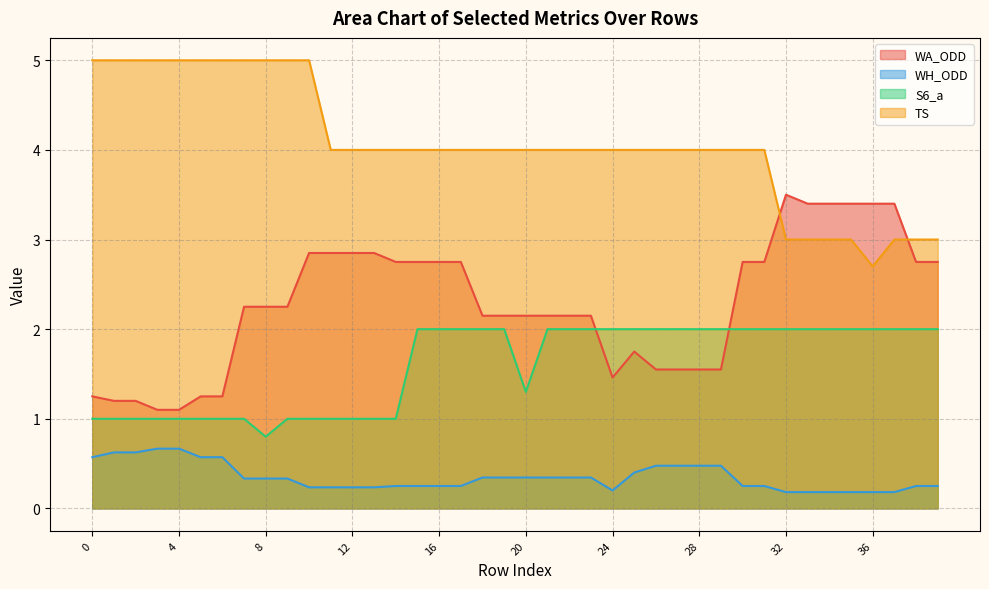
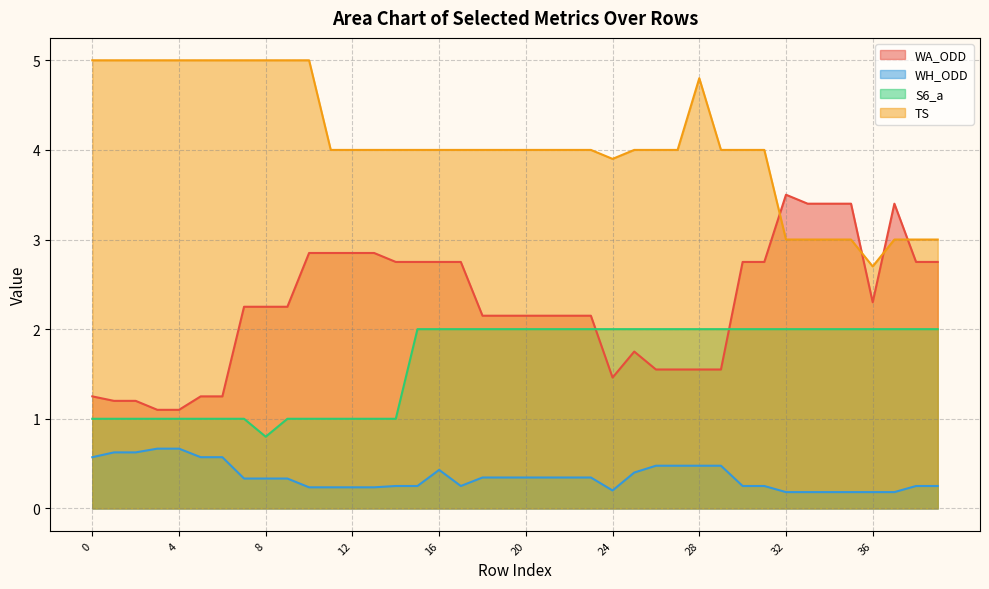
  {
    "WA_ODD": {
      "0": 1.3,
      "4": 1.1,
      "8": 2.3,
      "12": 2.9,
      "16": 2.8,
      "20": 2.2,
      "24": 1.5,
      "28": 1.6,
      "32": 3.5,
-     "36": 3.4
+     "36": 2.3
    },
    "WH_ODD": {
      "0": 0.6,
      "4": 0.7,
      "8": 0.3,
      "12": 0.2,
-     "16": 0.3,
+     "16": 0.4,
      "20": 0.3,
      "24": 0.2,
      "28": 0.5,
      "32": 0.2,
      "36": 0.2
    },
    "S6_a": {
      "0": 1.0,
      "4": 1.0,
      "8": 0.8,
      "12": 1.0,
      "16": 2.0,
-     "20": 1.3,
+     "20": 2.0,
      "24": 2.0,
      "28": 2.0,
      "32": 2.0,
      "36": 2.0
    },
    "TS": {
      "0": 5.0,
      "4": 5.0,
      "8": 5.0,
      "12": 4.0,
      "16": 4.0,
      "20": 4.0,
-     "24": 4.0,
-     "28": 4.0,
+     "24": 3.9,
+     "28": 4.8,
      "32": 3.0,
      "36": 2.7
    }
  }
